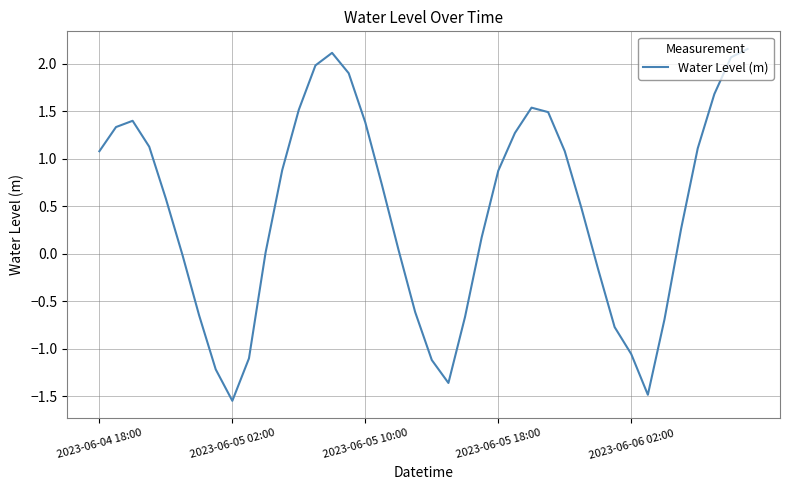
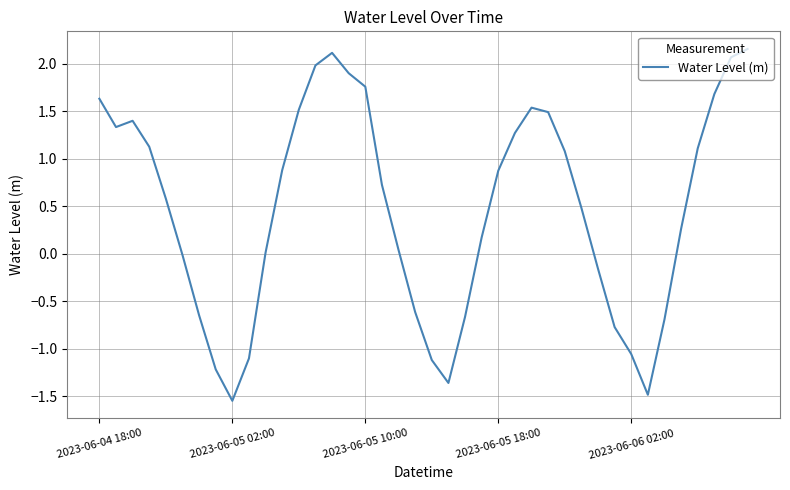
  {
-   "2023-06-04 18:00": 1.1,
+   "2023-06-04 18:00": 1.6,
    "2023-06-05 02:00": -1.5,
-   "2023-06-05 10:00": 1.4,
+   "2023-06-05 10:00": 1.8,
    "2023-06-05 18:00": 0.9,
    "2023-06-06 02:00": -1.1
  }
